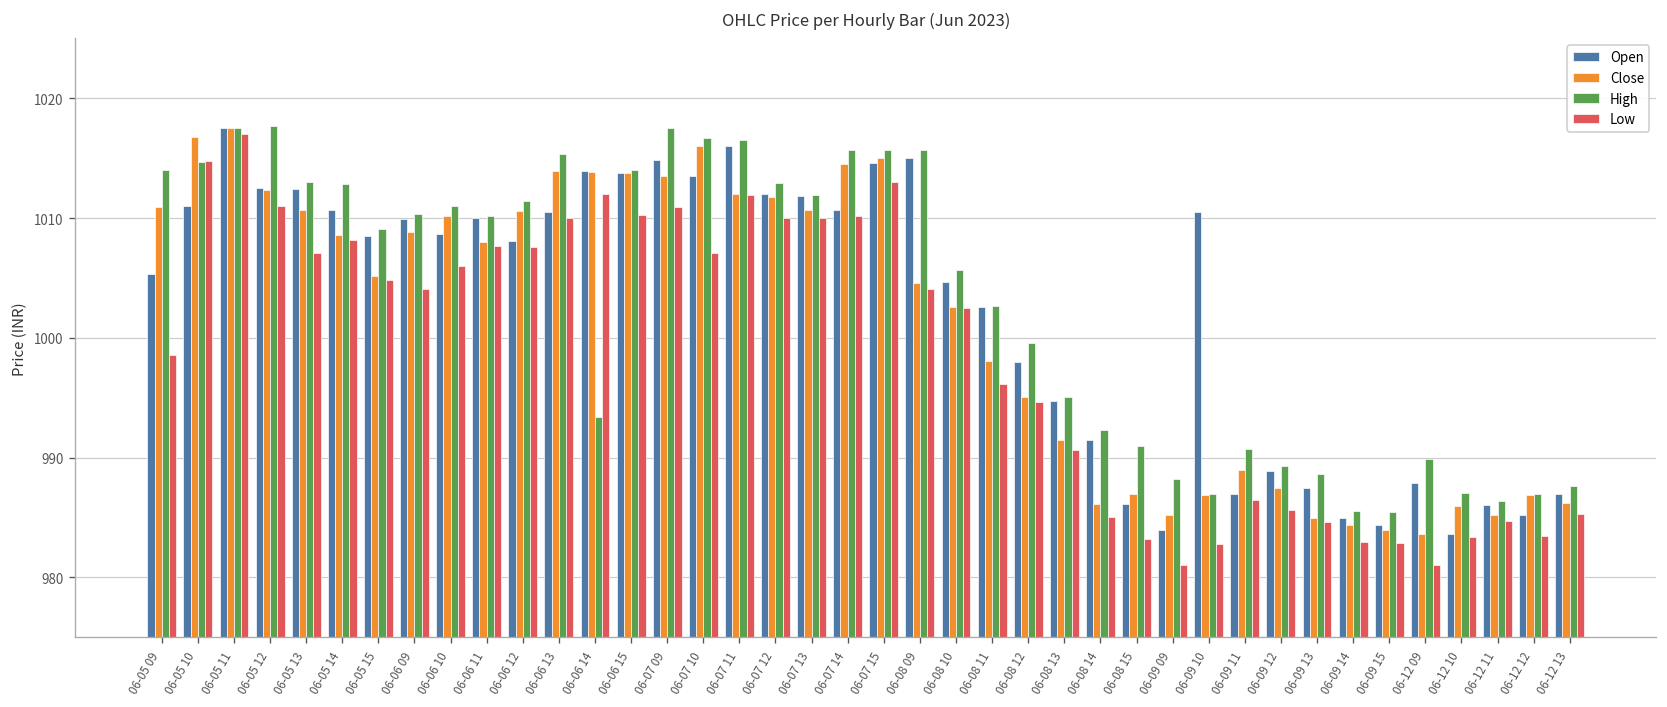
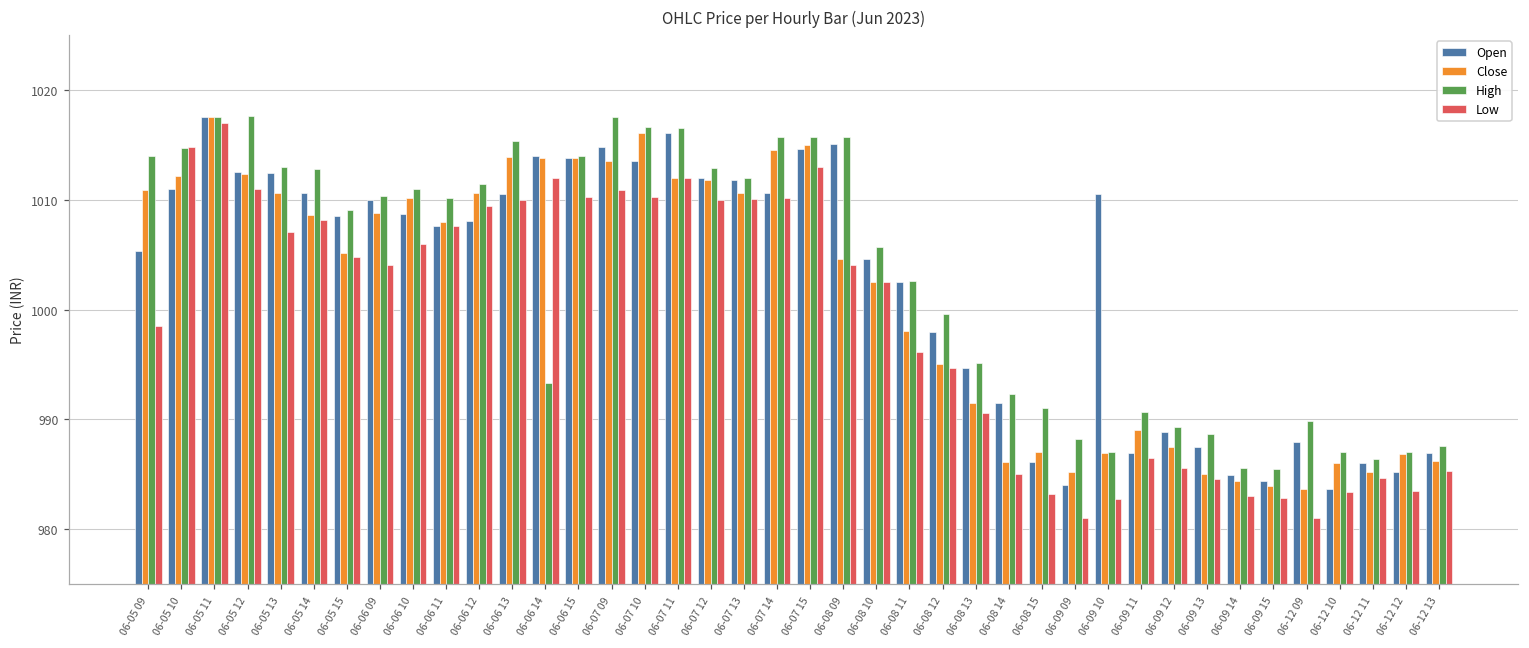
  {
    "Open": {
      "06-05 09": 1005,
      "06-05 10": 1011,
      "06-05 11": 1018,
      "06-05 12": 1013,
      "06-05 13": 1012,
      "06-05 14": 1011,
      "06-05 15": 1009,
      "06-06 09": 1010,
      "06-06 10": 1009,
-     "06-06 11": 1010,
+     "06-06 11": 1008,
      "06-06 12": 1008,
      "06-06 13": 1011,
      "06-06 14": 1014,
      "06-06 15": 1014,
      "06-07 09": 1015,
      "06-07 10": 1014,
      "06-07 11": 1016,
      "06-07 12": 1012,
      "06-07 13": 1012,
      "06-07 14": 1011,
      "06-07 15": 1015,
      "06-08 09": 1015,
      "06-08 10": 1005,
      "06-08 11": 1003,
      "06-08 12": 998,
      "06-08 13": 995,
      "06-08 14": 992,
      "06-08 15": 986,
      "06-09 09": 984,
      "06-09 10": 1011,
      "06-09 11": 987,
      "06-09 12": 989,
      "06-09 13": 988,
      "06-09 14": 985,
      "06-09 15": 984,
      "06-12 09": 988,
      "06-12 10": 984,
      "06-12 11": 986,
      "06-12 12": 985,
      "06-12 13": 987
    },
    "Close": {
      "06-05 09": 1011,
-     "06-05 10": 1017,
+     "06-05 10": 1012,
      "06-05 11": 1018,
      "06-05 12": 1012,
      "06-05 13": 1011,
      "06-05 14": 1009,
      "06-05 15": 1005,
      "06-06 09": 1009,
      "06-06 10": 1010,
      "06-06 11": 1008,
      "06-06 12": 1011,
      "06-06 13": 1014,
      "06-06 14": 1014,
      "06-06 15": 1014,
      "06-07 09": 1014,
      "06-07 10": 1016,
      "06-07 11": 1012,
      "06-07 12": 1012,
      "06-07 13": 1011,
      "06-07 14": 1015,
      "06-07 15": 1015,
      "06-08 09": 1005,
      "06-08 10": 1003,
      "06-08 11": 998,
      "06-08 12": 995,
      "06-08 13": 992,
      "06-08 14": 986,
      "06-08 15": 987,
      "06-09 09": 985,
      "06-09 10": 987,
      "06-09 11": 989,
      "06-09 12": 988,
      "06-09 13": 985,
      "06-09 14": 984,
      "06-09 15": 984,
      "06-12 09": 984,
      "06-12 10": 986,
      "06-12 11": 985,
      "06-12 12": 987,
      "06-12 13": 986
    },
    "High": {
      "06-05 09": 1014,
      "06-05 10": 1015,
      "06-05 11": 1018,
      "06-05 12": 1018,
      "06-05 13": 1013,
      "06-05 14": 1013,
      "06-05 15": 1009,
      "06-06 09": 1010,
      "06-06 10": 1011,
      "06-06 11": 1010,
      "06-06 12": 1011,
      "06-06 13": 1015,
      "06-06 14": 993,
      "06-06 15": 1014,
      "06-07 09": 1018,
      "06-07 10": 1017,
      "06-07 11": 1017,
      "06-07 12": 1013,
      "06-07 13": 1012,
      "06-07 14": 1016,
      "06-07 15": 1016,
      "06-08 09": 1016,
      "06-08 10": 1006,
      "06-08 11": 1003,
      "06-08 12": 1000,
      "06-08 13": 995,
      "06-08 14": 992,
      "06-08 15": 991,
      "06-09 09": 988,
      "06-09 10": 987,
      "06-09 11": 991,
      "06-09 12": 989,
      "06-09 13": 989,
      "06-09 14": 986,
      "06-09 15": 985,
      "06-12 09": 990,
      "06-12 10": 987,
      "06-12 11": 986,
      "06-12 12": 987,
      "06-12 13": 988
    },
    "Low": {
      "06-05 09": 999,
      "06-05 10": 1015,
      "06-05 11": 1017,
      "06-05 12": 1011,
      "06-05 13": 1007,
      "06-05 14": 1008,
      "06-05 15": 1005,
      "06-06 09": 1004,
      "06-06 10": 1006,
      "06-06 11": 1008,
-     "06-06 12": 1008,
+     "06-06 12": 1009,
      "06-06 13": 1010,
      "06-06 14": 1012,
      "06-06 15": 1010,
      "06-07 09": 1011,
-     "06-07 10": 1007,
+     "06-07 10": 1010,
      "06-07 11": 1012,
      "06-07 12": 1010,
      "06-07 13": 1010,
      "06-07 14": 1010,
      "06-07 15": 1013,
      "06-08 09": 1004,
      "06-08 10": 1003,
      "06-08 11": 996,
      "06-08 12": 995,
      "06-08 13": 991,
      "06-08 14": 985,
      "06-08 15": 983,
      "06-09 09": 981,
      "06-09 10": 983,
      "06-09 11": 986,
      "06-09 12": 986,
      "06-09 13": 985,
      "06-09 14": 983,
      "06-09 15": 983,
      "06-12 09": 981,
      "06-12 10": 983,
      "06-12 11": 985,
      "06-12 12": 984,
      "06-12 13": 985
    }
  }
